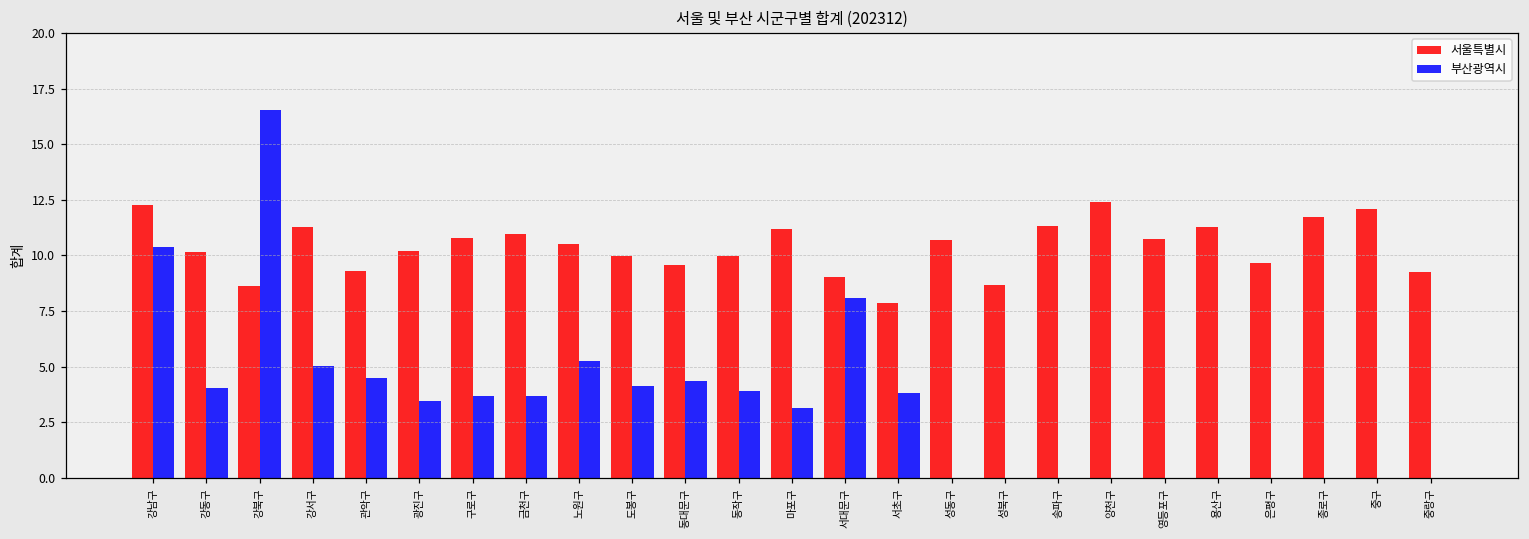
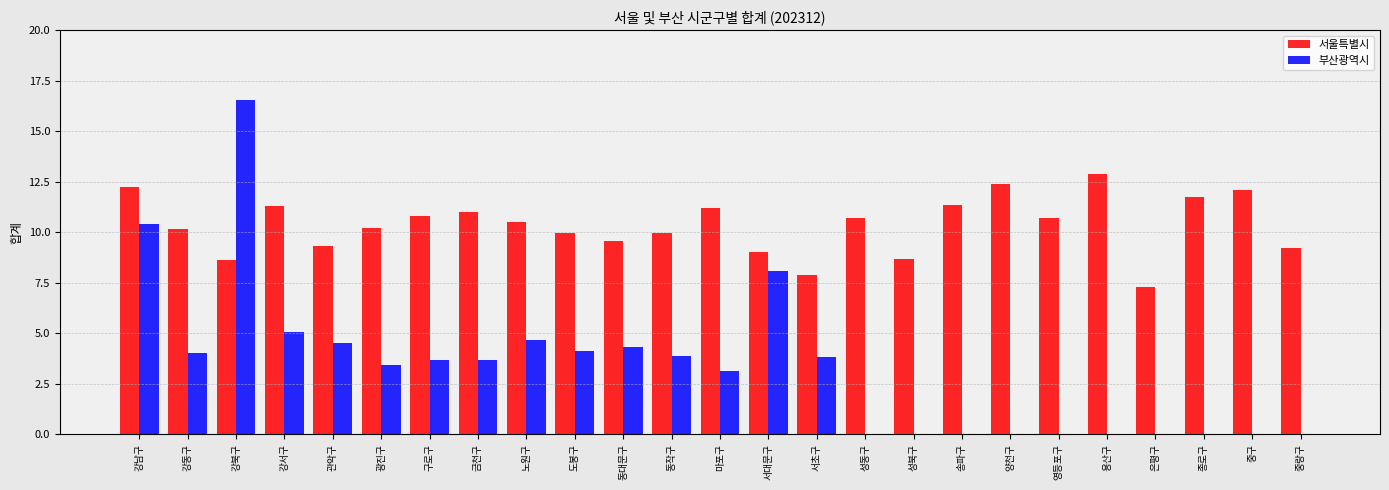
  {
    "서울특별시": {
      "강남구": 12.3,
      "강동구": 10.2,
      "강북구": 8.6,
      "강서구": 11.3,
      "관악구": 9.3,
      "광진구": 10.2,
      "구로구": 10.8,
      "금천구": 11.0,
      "노원구": 10.5,
      "도봉구": 10.0,
      "동대문구": 9.6,
      "동작구": 10.0,
      "마포구": 11.2,
      "서대문구": 9.0,
      "서초구": 7.9,
      "성동구": 10.7,
      "성북구": 8.7,
      "송파구": 11.3,
      "양천구": 12.4,
      "영등포구": 10.7,
-     "용산구": 11.3,
-     "은평구": 9.7,
+     "용산구": 12.9,
+     "은평구": 7.3,
      "종로구": 11.7,
      "중구": 12.1,
      "중랑구": 9.2
    },
    "부산광역시": {
      "강남구": 10.4,
      "강동구": 4.0,
      "강북구": 16.6,
      "강서구": 5.0,
      "관악구": 4.5,
      "광진구": 3.4,
      "구로구": 3.7,
      "금천구": 3.7,
-     "노원구": 5.3,
+     "노원구": 4.7,
      "도봉구": 4.1,
      "동대문구": 4.3,
      "동작구": 3.9,
      "마포구": 3.1,
      "서대문구": 8.1,
      "서초구": 3.8,
      "성동구": 0.0,
      "성북구": 0.0,
      "송파구": 0.0,
      "양천구": 0.0,
      "영등포구": 0.0,
      "용산구": 0.0,
      "은평구": 0.0,
      "종로구": 0.0,
      "중구": 0.0,
      "중랑구": 0.0
    }
  }
